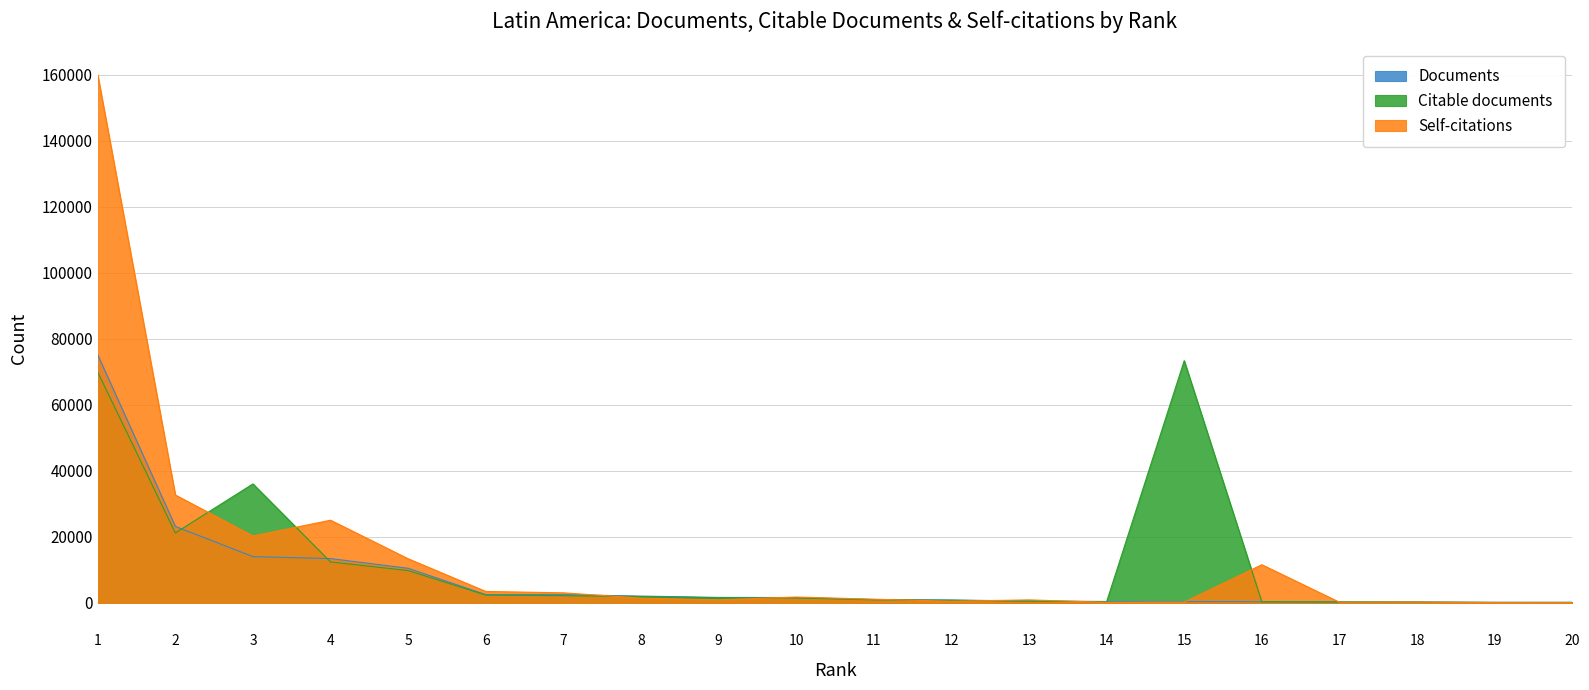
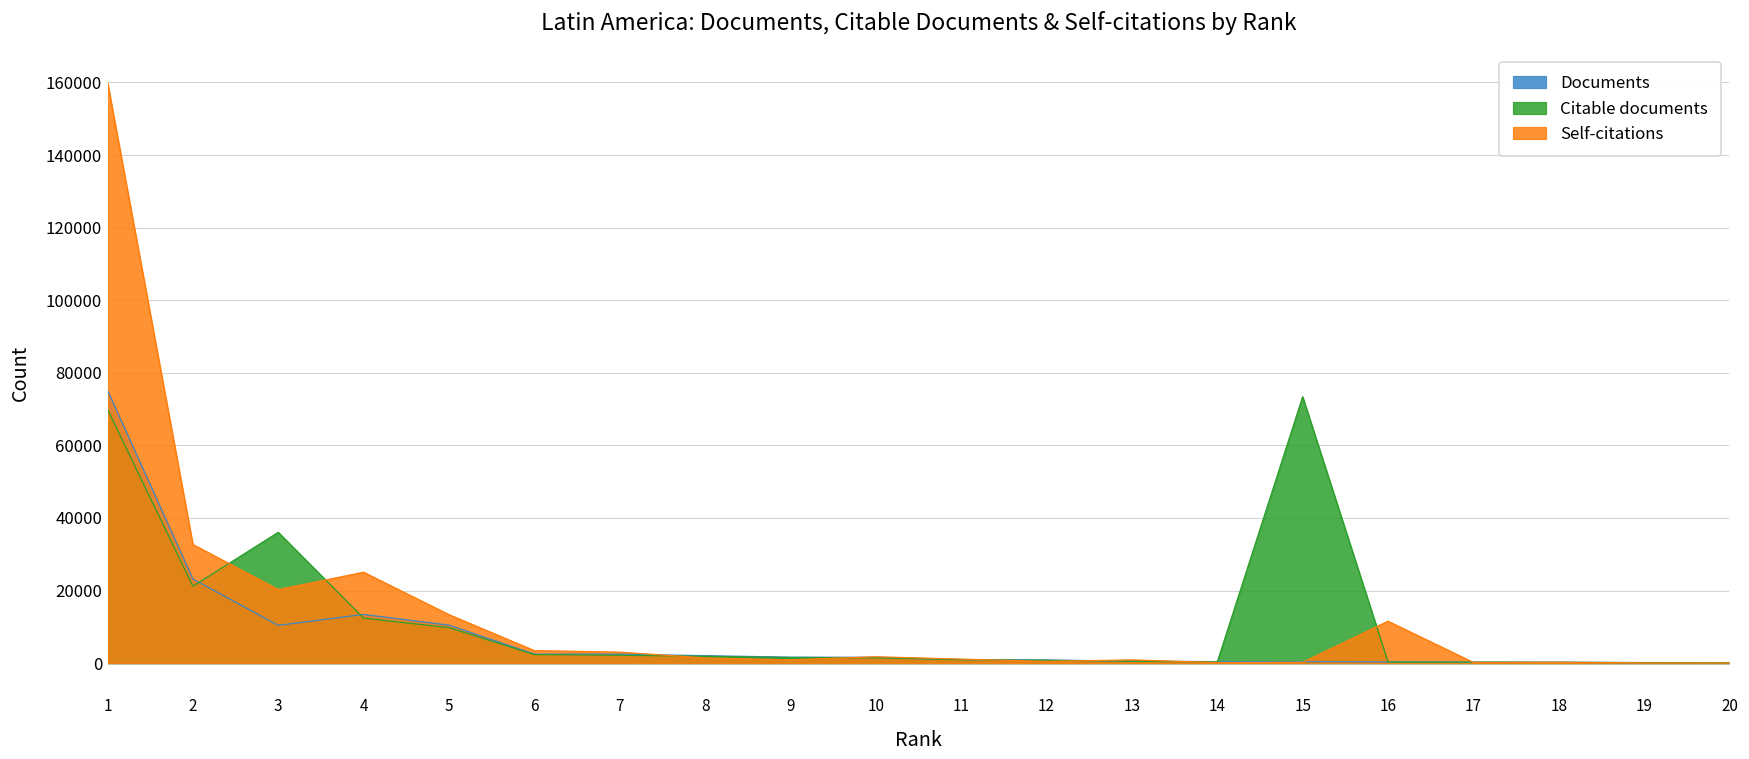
  {
    "Documents": {
      "1": 75000,
      "2": 23000,
-     "3": 14000,
+     "3": 10000,
      "4": 13000
    },
    "Citable documents": {
      "1": 70000,
      "2": 21000,
      "3": 36000,
      "4": 12000,
      "15": 73000
    },
    "Self-citations": {
      "1": 160000,
      "2": 33000,
      "3": 20000,
      "4": 25000,
      "5": 13000,
      "6": 3000,
      "16": 12000
    }
  }
